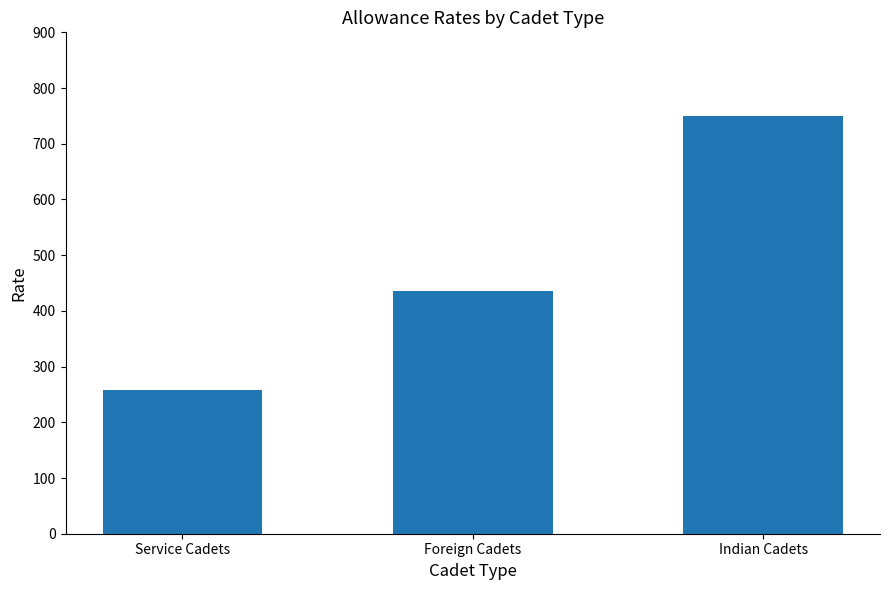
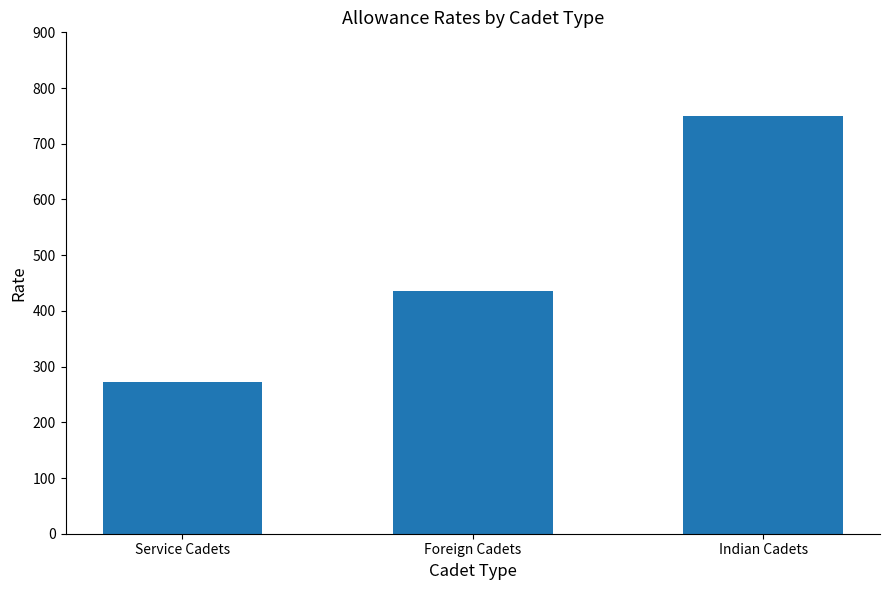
  {
-   "Service Cadets": 260,
+   "Service Cadets": 270,
    "Foreign Cadets": 440,
    "Indian Cadets": 750
  }
